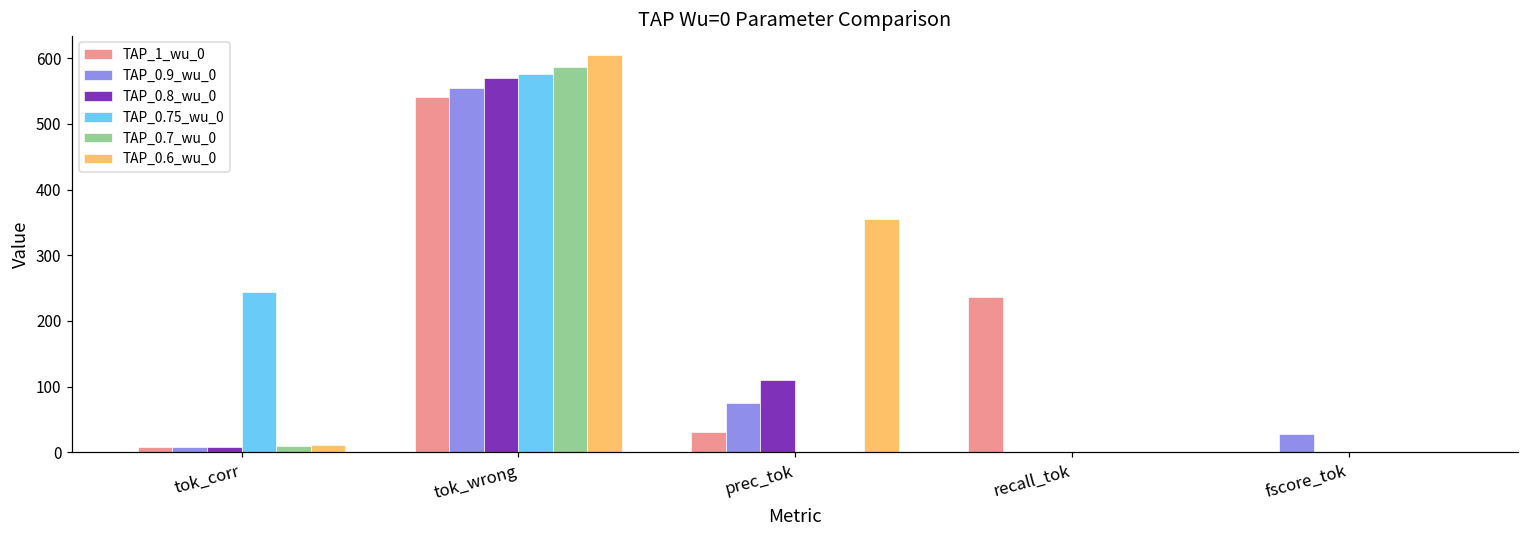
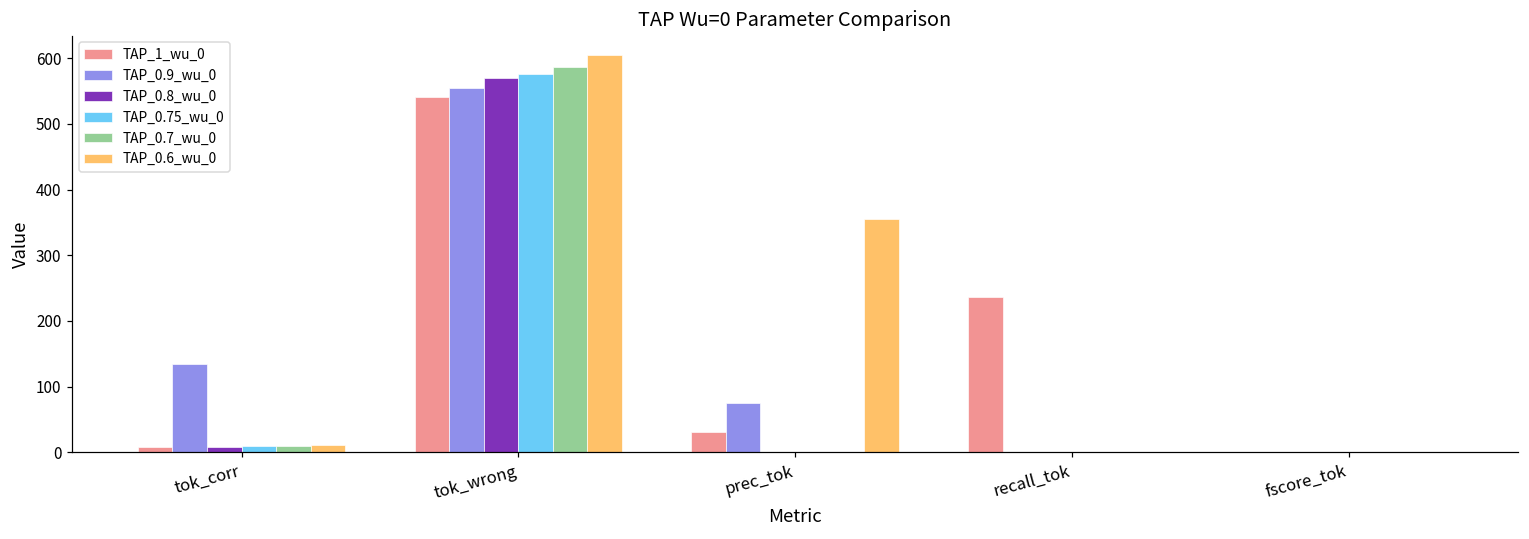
  {
    "TAP_1_wu_0": {
      "tok_corr": 10,
      "tok_wrong": 540,
      "prec_tok": 30,
      "recall_tok": 240
    },
    "TAP_0.9_wu_0": {
-     "tok_corr": 10,
+     "tok_corr": 140,
      "tok_wrong": 560,
      "prec_tok": 80,
-     "fscore_tok": 30
+     "fscore_tok": 0
    },
    "TAP_0.8_wu_0": {
      "tok_corr": 10,
      "tok_wrong": 570,
-     "prec_tok": 110
+     "prec_tok": 0
    },
    "TAP_0.75_wu_0": {
-     "tok_corr": 240,
+     "tok_corr": 10,
      "tok_wrong": 580
    },
    "TAP_0.7_wu_0": {
      "tok_corr": 10,
      "tok_wrong": 590
    },
    "TAP_0.6_wu_0": {
      "tok_corr": 10,
      "tok_wrong": 600,
      "prec_tok": 360
    }
  }
